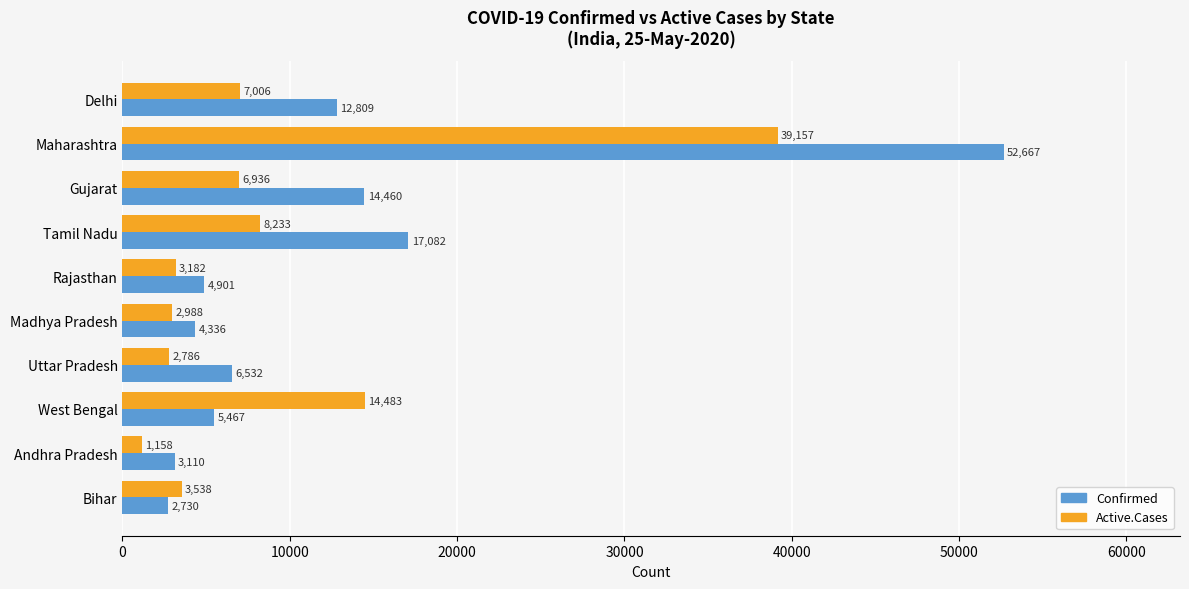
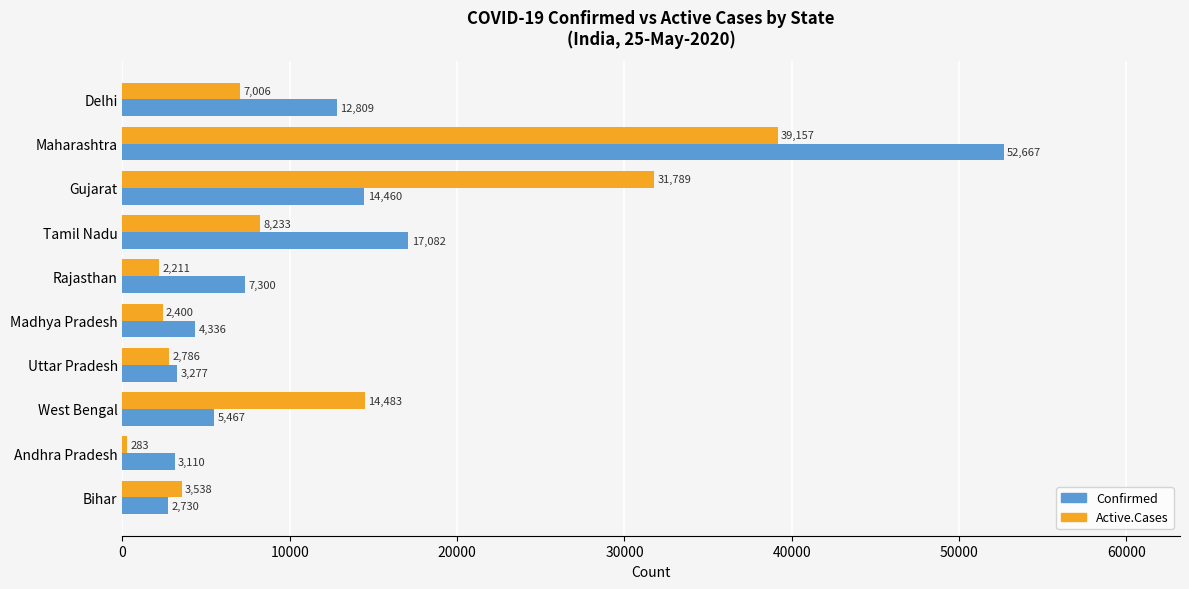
  {
    "Confirmed": {
      "Delhi": "12,809",
      "Maharashtra": "52,667",
      "Gujarat": "14,460",
      "Tamil Nadu": "17,082",
-     "Rajasthan": "4,901",
+     "Rajasthan": "7,300",
      "Madhya Pradesh": "4,336",
-     "Uttar Pradesh": "6,532",
+     "Uttar Pradesh": "3,277",
      "West Bengal": "5,467",
      "Andhra Pradesh": "3,110",
      "Bihar": "2,730"
    },
    "Active.Cases": {
      "Delhi": "7,006",
      "Maharashtra": "39,157",
-     "Gujarat": "6,936",
+     "Gujarat": "31,789",
      "Tamil Nadu": "8,233",
-     "Rajasthan": "3,182",
-     "Madhya Pradesh": "2,988",
+     "Rajasthan": "2,211",
+     "Madhya Pradesh": "2,400",
      "Uttar Pradesh": "2,786",
      "West Bengal": "14,483",
-     "Andhra Pradesh": "1,158",
+     "Andhra Pradesh": "283",
      "Bihar": "3,538"
    }
  }
